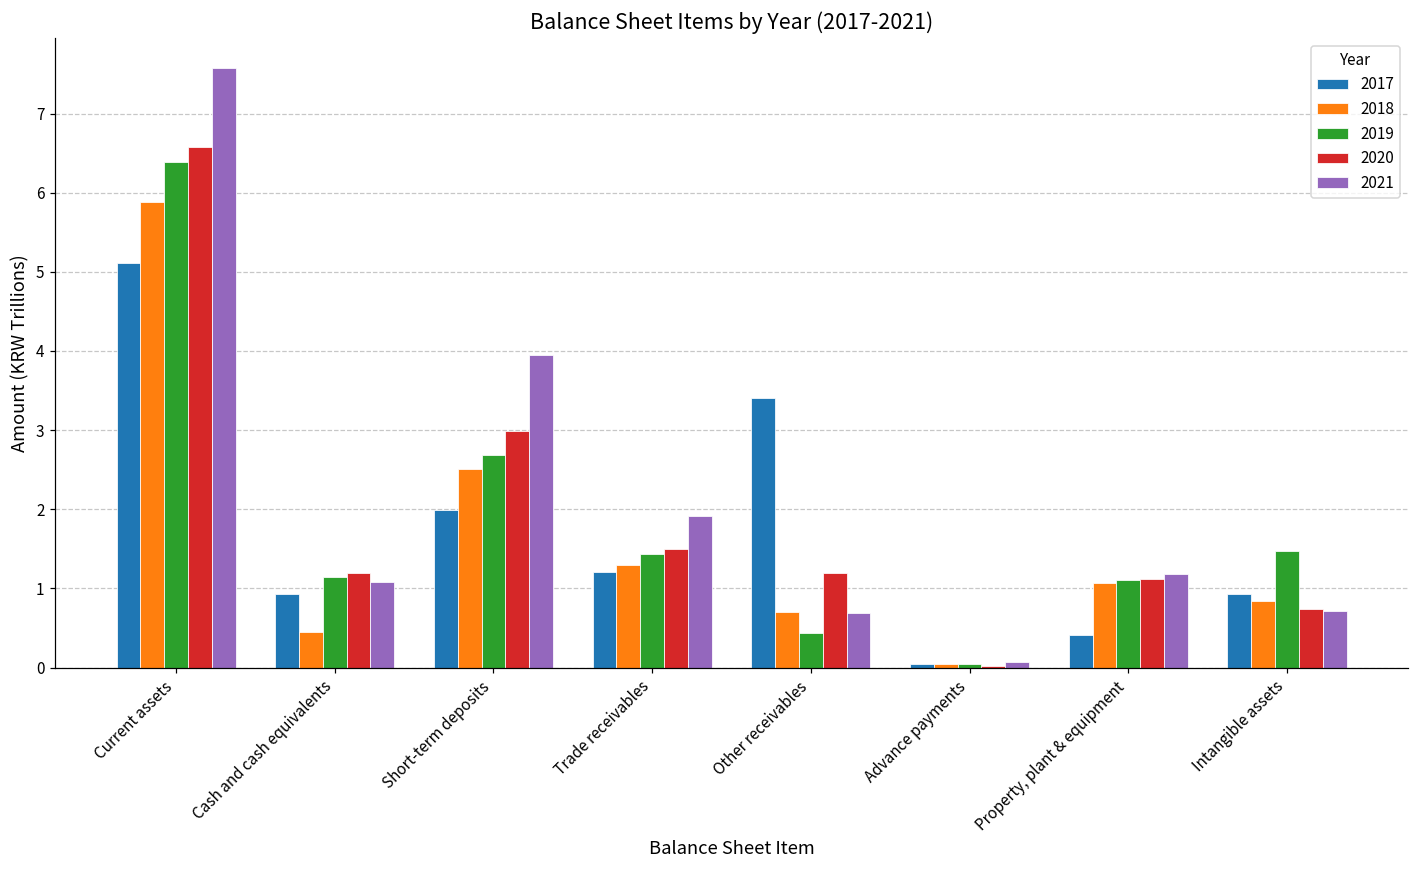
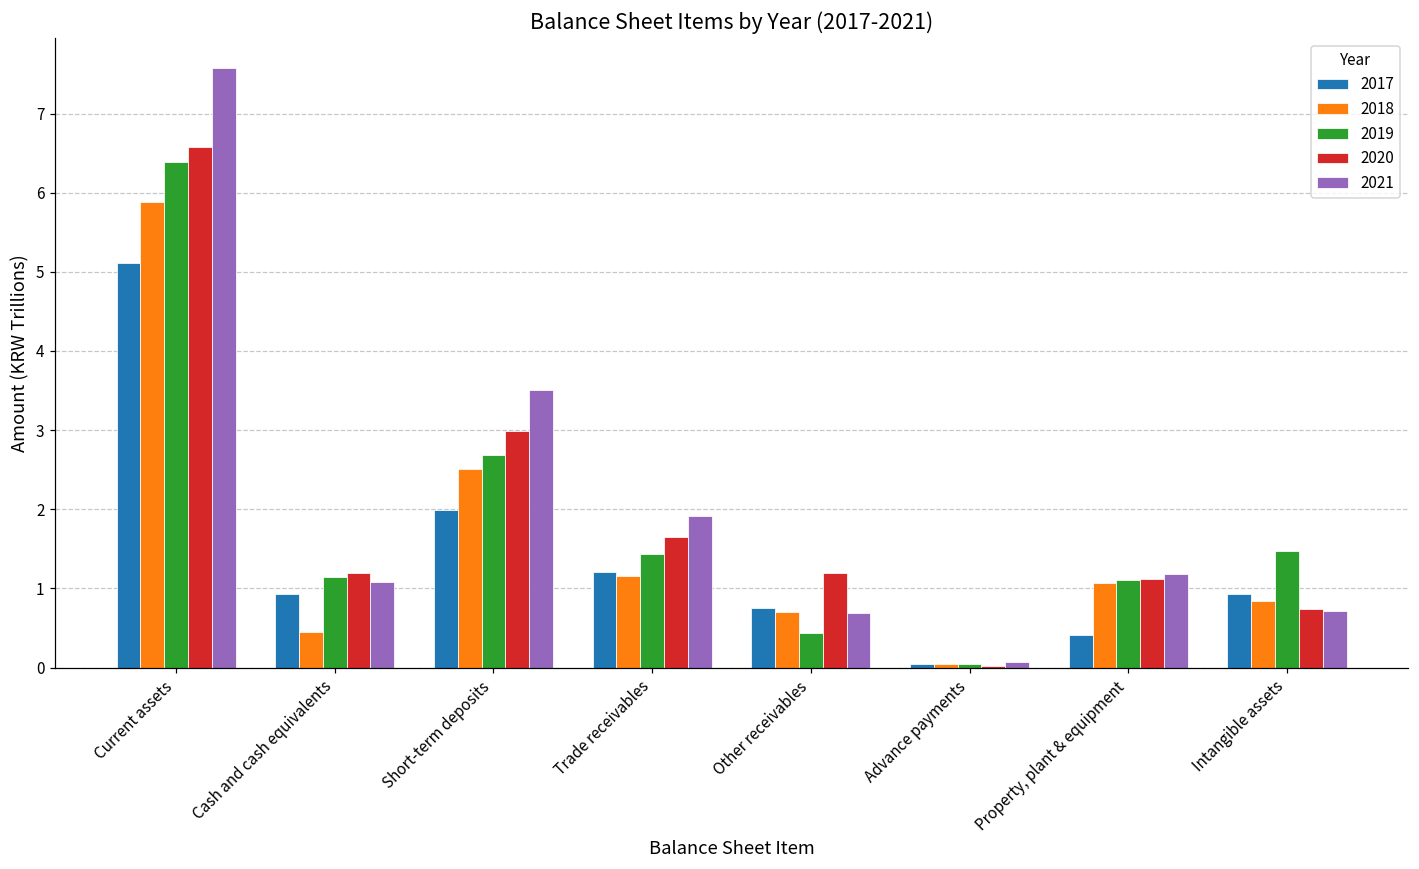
  {
    "2017": {
      "Current assets": 5.1,
      "Cash and cash equivalents": 0.9,
      "Short-term deposits": 2.0,
      "Trade receivables": 1.2,
-     "Other receivables": 3.4,
+     "Other receivables": 0.8,
      "Advance payments": 0.1,
      "Property, plant & equipment": 0.4,
      "Intangible assets": 0.9
    },
    "2018": {
      "Current assets": 5.9,
      "Cash and cash equivalents": 0.5,
      "Short-term deposits": 2.5,
-     "Trade receivables": 1.3,
+     "Trade receivables": 1.2,
      "Other receivables": 0.7,
      "Advance payments": 0.0,
      "Property, plant & equipment": 1.1,
      "Intangible assets": 0.8
    },
    "2019": {
      "Current assets": 6.4,
      "Cash and cash equivalents": 1.1,
      "Short-term deposits": 2.7,
      "Trade receivables": 1.4,
      "Other receivables": 0.4,
      "Advance payments": 0.0,
      "Property, plant & equipment": 1.1,
      "Intangible assets": 1.5
    },
    "2020": {
      "Current assets": 6.6,
      "Cash and cash equivalents": 1.2,
      "Short-term deposits": 3.0,
-     "Trade receivables": 1.5,
+     "Trade receivables": 1.7,
      "Other receivables": 1.2,
      "Property, plant & equipment": 1.1,
      "Intangible assets": 0.7
    },
    "2021": {
      "Current assets": 7.6,
      "Cash and cash equivalents": 1.1,
-     "Short-term deposits": 4.0,
+     "Short-term deposits": 3.5,
      "Trade receivables": 1.9,
      "Other receivables": 0.7,
      "Advance payments": 0.1,
      "Property, plant & equipment": 1.2,
      "Intangible assets": 0.7
    }
  }
